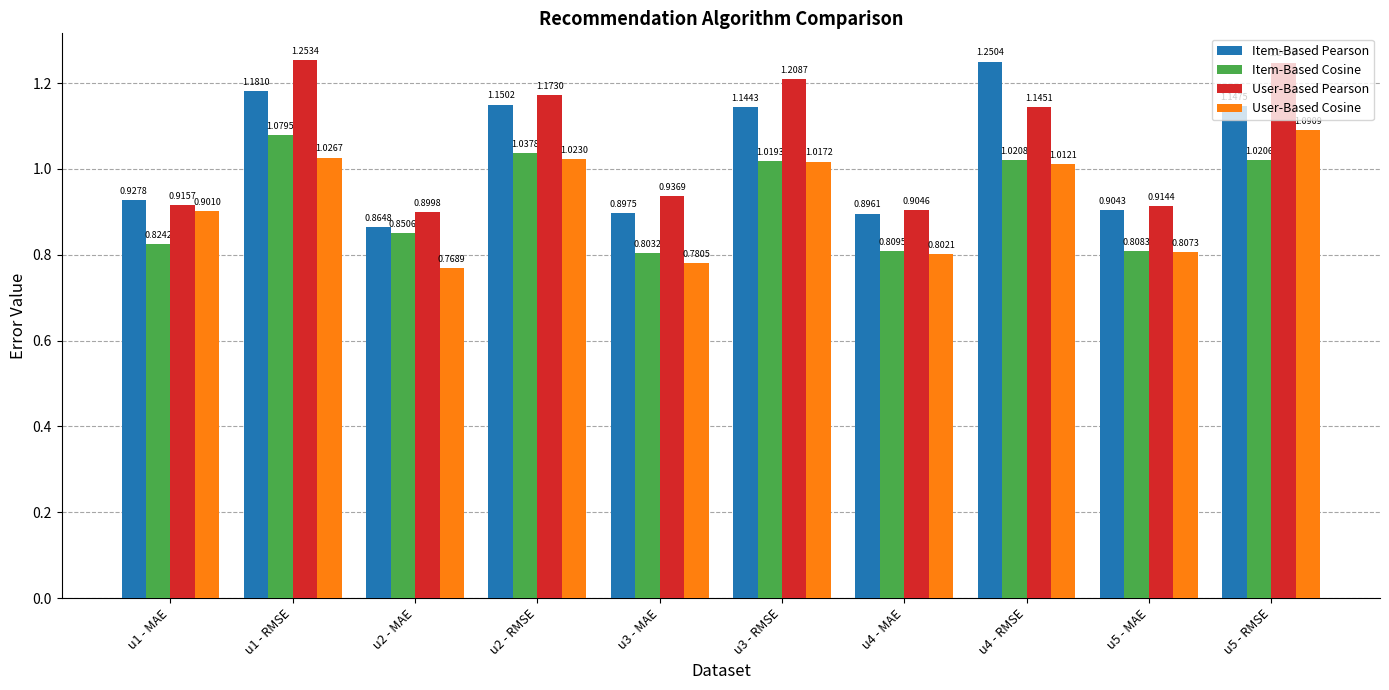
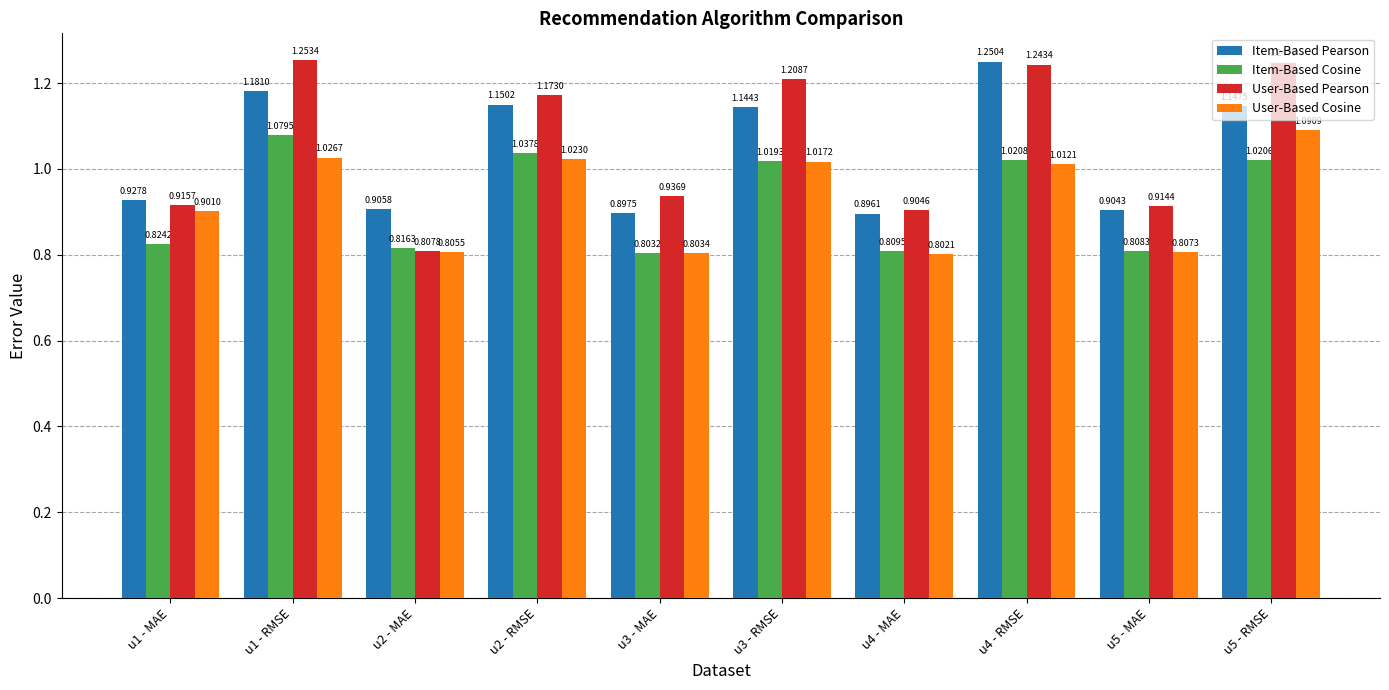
  {
    "Item-Based Pearson": {
      "u1 - MAE": 0.9278,
      "u1 - RMSE": 1.1810,
-     "u2 - MAE": 0.8648,
+     "u2 - MAE": 0.9058,
      "u2 - RMSE": 1.1502,
      "u3 - MAE": 0.8975,
      "u3 - RMSE": 1.1443,
      "u4 - MAE": 0.8961,
      "u4 - RMSE": 1.2504,
      "u5 - MAE": 0.9043
    },
    "Item-Based Cosine": {
      "u1 - MAE": 0.8242,
      "u1 - RMSE": 1.0795,
-     "u2 - MAE": 0.8506,
+     "u2 - MAE": 0.8163,
      "u2 - RMSE": 1.0378,
      "u3 - MAE": 0.8032,
      "u3 - RMSE": 1.0193,
      "u4 - MAE": 0.8095,
      "u4 - RMSE": 1.0208,
      "u5 - MAE": 0.8083,
      "u5 - RMSE": 1.0206
    },
    "User-Based Pearson": {
      "u1 - MAE": 0.9157,
      "u1 - RMSE": 1.2534,
-     "u2 - MAE": 0.8998,
+     "u2 - MAE": 0.8078,
      "u2 - RMSE": 1.1730,
      "u3 - MAE": 0.9369,
      "u3 - RMSE": 1.2087,
      "u4 - MAE": 0.9046,
-     "u4 - RMSE": 1.1451,
+     "u4 - RMSE": 1.2434,
      "u5 - MAE": 0.9144
    },
    "User-Based Cosine": {
      "u1 - MAE": 0.9010,
      "u1 - RMSE": 1.0267,
-     "u2 - MAE": 0.7689,
+     "u2 - MAE": 0.8055,
      "u2 - RMSE": 1.0230,
-     "u3 - MAE": 0.7805,
+     "u3 - MAE": 0.8034,
      "u3 - RMSE": 1.0172,
      "u4 - MAE": 0.8021,
      "u4 - RMSE": 1.0121,
      "u5 - MAE": 0.8073
    }
  }
